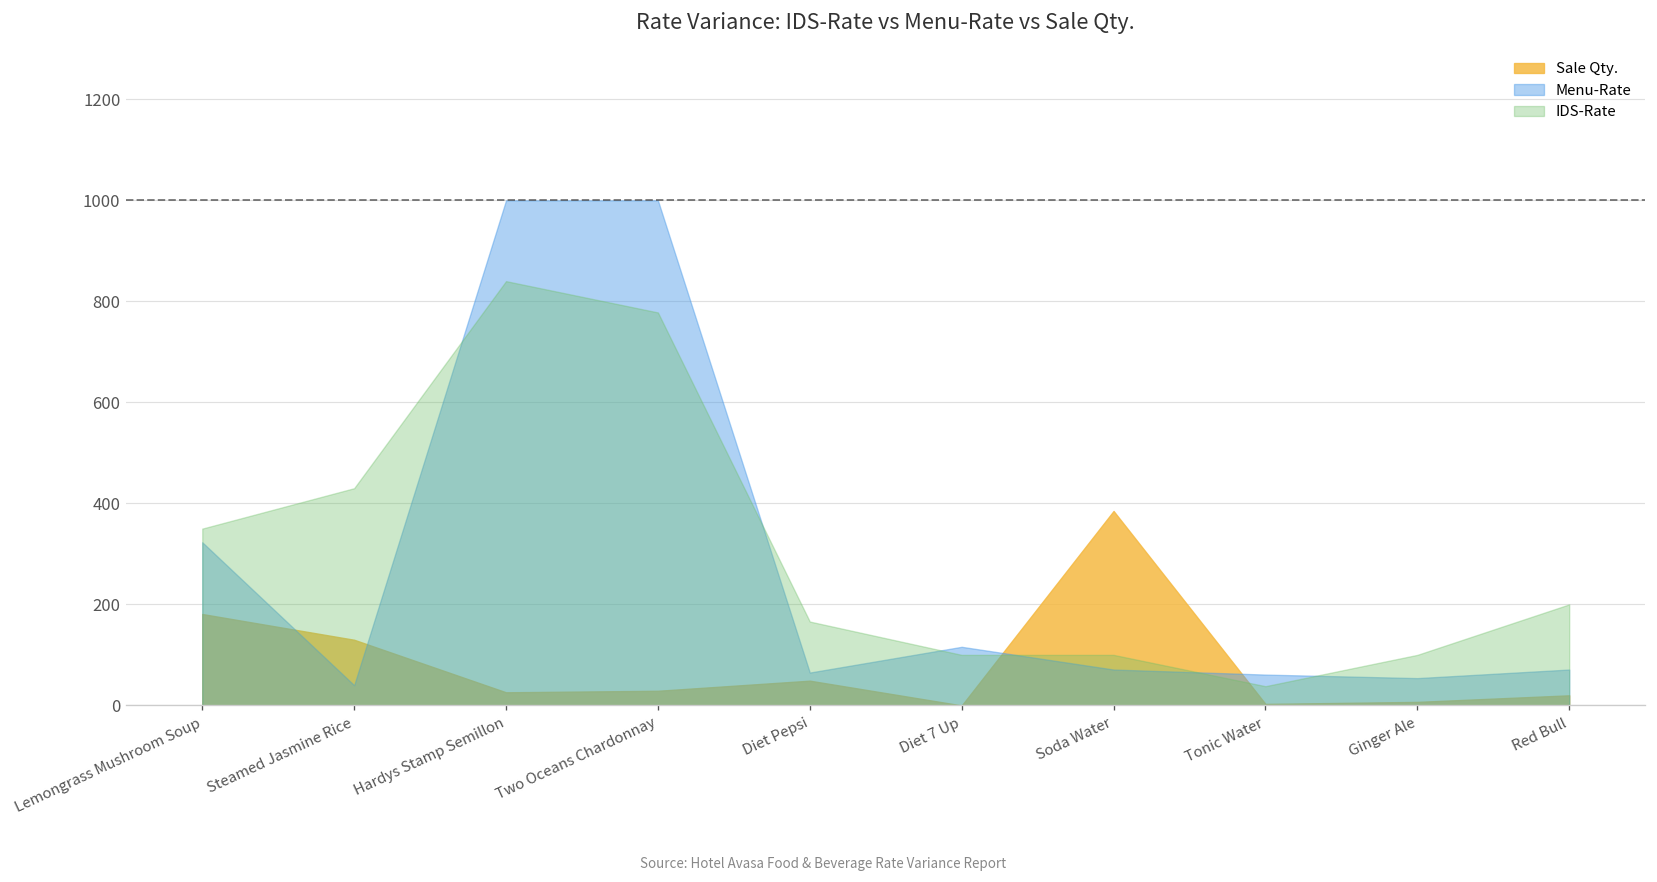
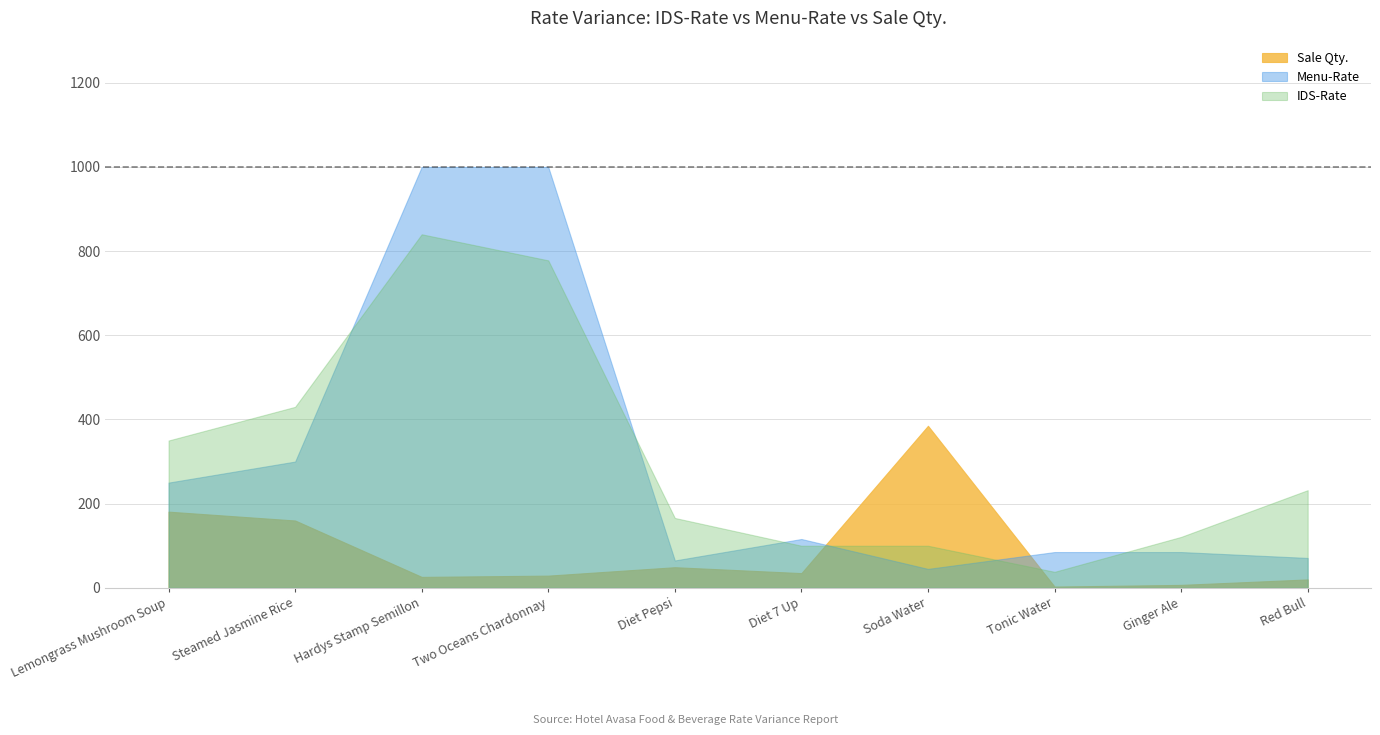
  {
    "Sale Qty.": {
      "Lemongrass Mushroom Soup": 180,
-     "Steamed Jasmine Rice": 130,
+     "Steamed Jasmine Rice": 160,
      "Hardys Stamp Semillon": 30,
      "Two Oceans Chardonnay": 30,
      "Diet Pepsi": 50,
-     "Diet 7 Up": 0,
+     "Diet 7 Up": 40,
      "Soda Water": 390,
      "Ginger Ale": 10,
      "Red Bull": 20
    },
    "Menu-Rate": {
-     "Lemongrass Mushroom Soup": 320,
-     "Steamed Jasmine Rice": 40,
+     "Lemongrass Mushroom Soup": 250,
+     "Steamed Jasmine Rice": 300,
      "Hardys Stamp Semillon": 1000,
      "Two Oceans Chardonnay": 1000,
      "Diet Pepsi": 70,
      "Diet 7 Up": 120,
-     "Soda Water": 70,
-     "Tonic Water": 60,
-     "Ginger Ale": 50,
+     "Soda Water": 50,
+     "Tonic Water": 90,
+     "Ginger Ale": 90,
      "Red Bull": 70
    },
    "IDS-Rate": {
      "Lemongrass Mushroom Soup": 350,
      "Steamed Jasmine Rice": 430,
      "Hardys Stamp Semillon": 840,
      "Two Oceans Chardonnay": 780,
      "Diet Pepsi": 170,
      "Diet 7 Up": 100,
      "Soda Water": 100,
      "Tonic Water": 40,
-     "Ginger Ale": 100,
-     "Red Bull": 200
+     "Ginger Ale": 120,
+     "Red Bull": 230
    }
  }
